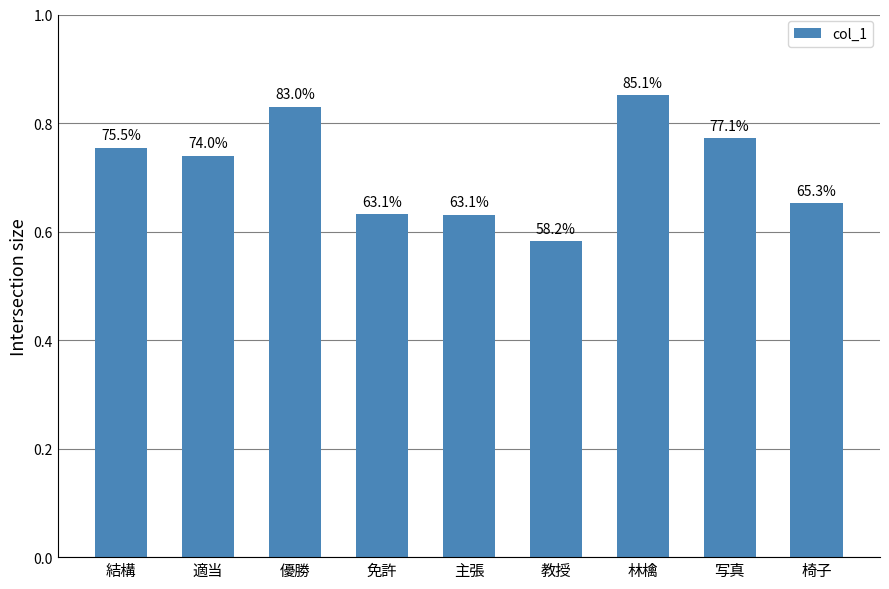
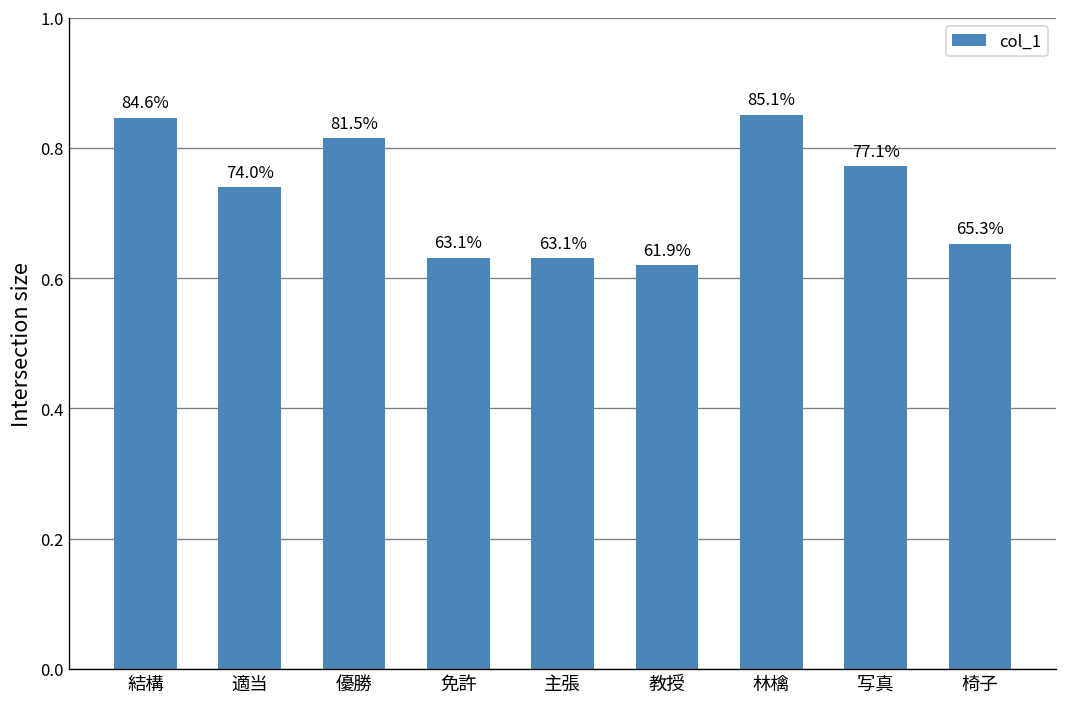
  {
-   "結構": "75.5%",
+   "結構": "84.6%",
    "適当": "74.0%",
-   "優勝": "83.0%",
+   "優勝": "81.5%",
    "免許": "63.1%",
    "主張": "63.1%",
-   "教授": "58.2%",
+   "教授": "61.9%",
    "林檎": "85.1%",
    "写真": "77.1%",
    "椅子": "65.3%"
  }
